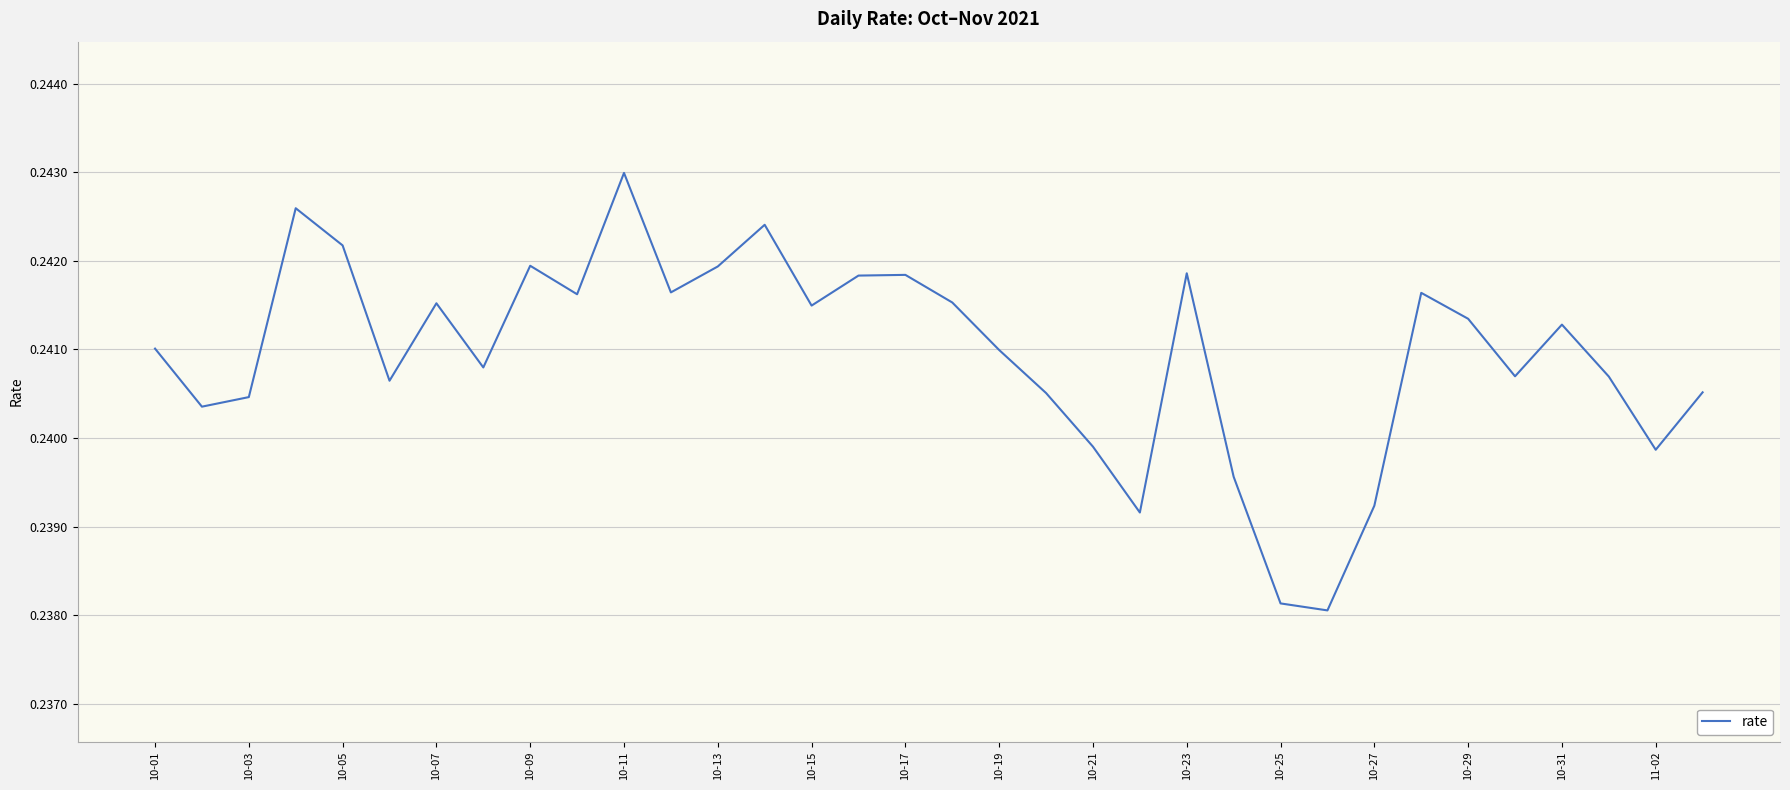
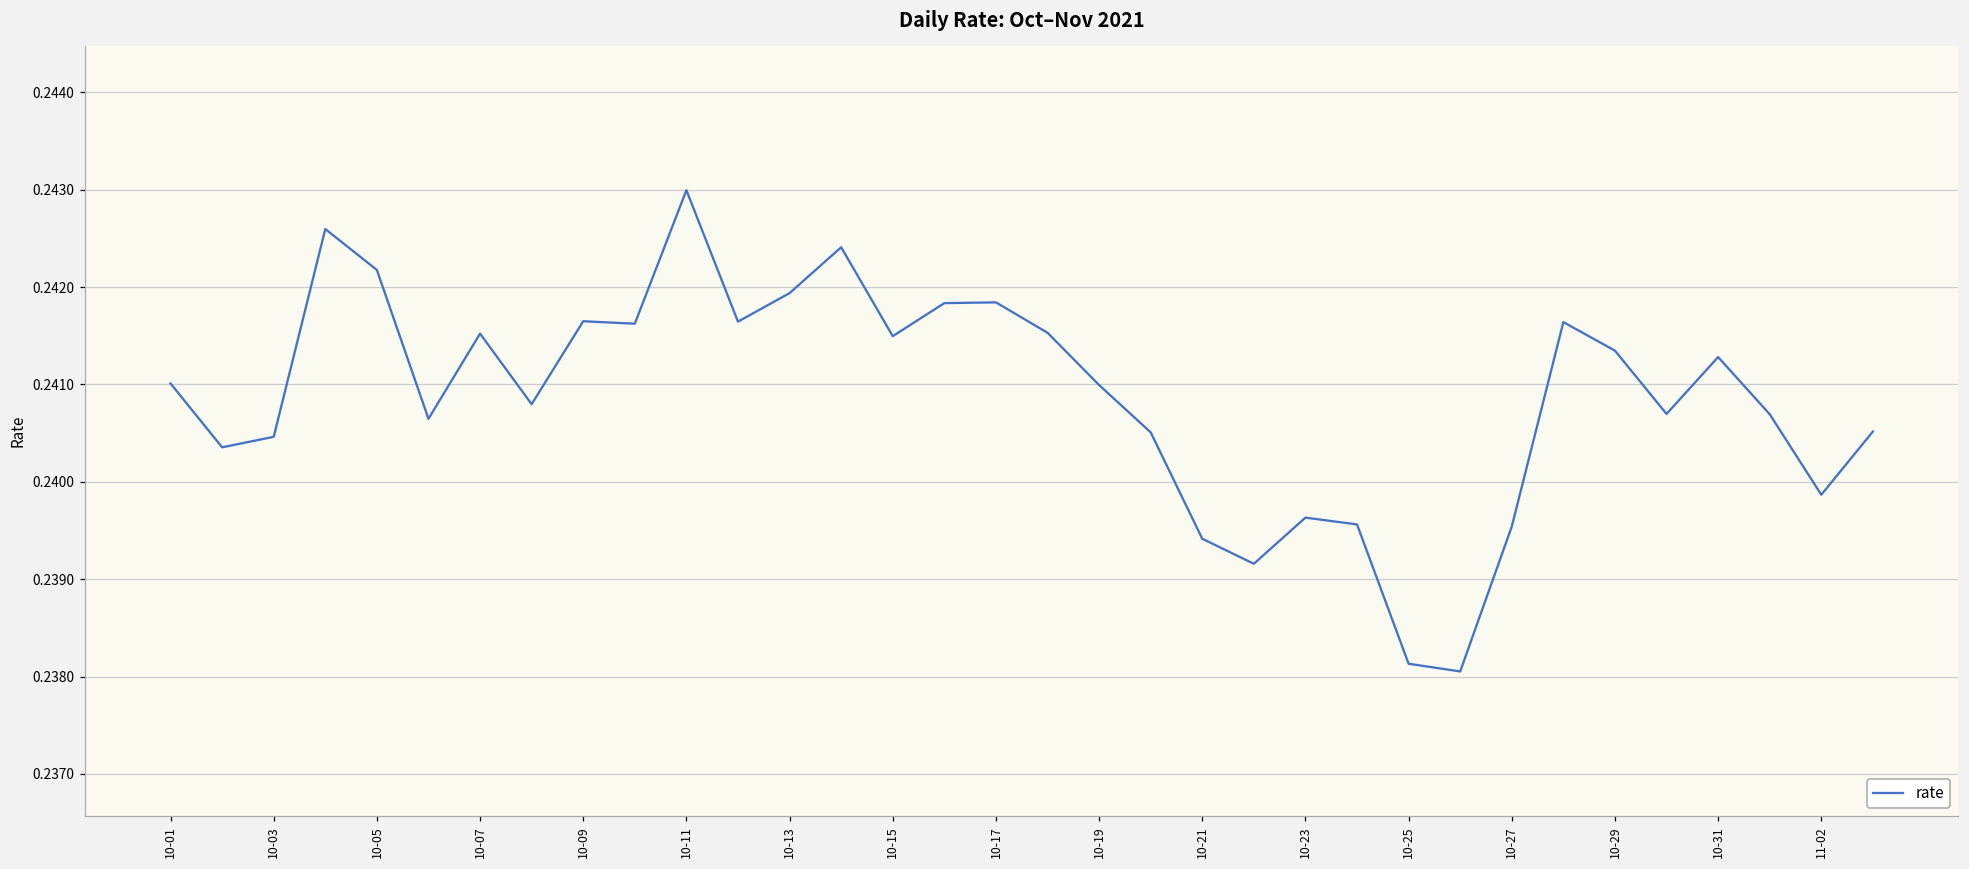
  {
    "10-01": 0.2410,
    "10-03": 0.2405,
    "10-05": 0.2422,
    "10-07": 0.2415,
-   "10-09": 0.2419,
+   "10-09": 0.2416,
    "10-11": 0.2430,
    "10-13": 0.2419,
    "10-15": 0.2415,
    "10-17": 0.2418,
    "10-19": 0.2410,
-   "10-21": 0.2399,
-   "10-23": 0.2419,
+   "10-21": 0.2394,
+   "10-23": 0.2396,
    "10-25": 0.2381,
-   "10-27": 0.2392,
+   "10-27": 0.2395,
    "10-29": 0.2413,
    "10-31": 0.2413,
    "11-02": 0.2399
  }
